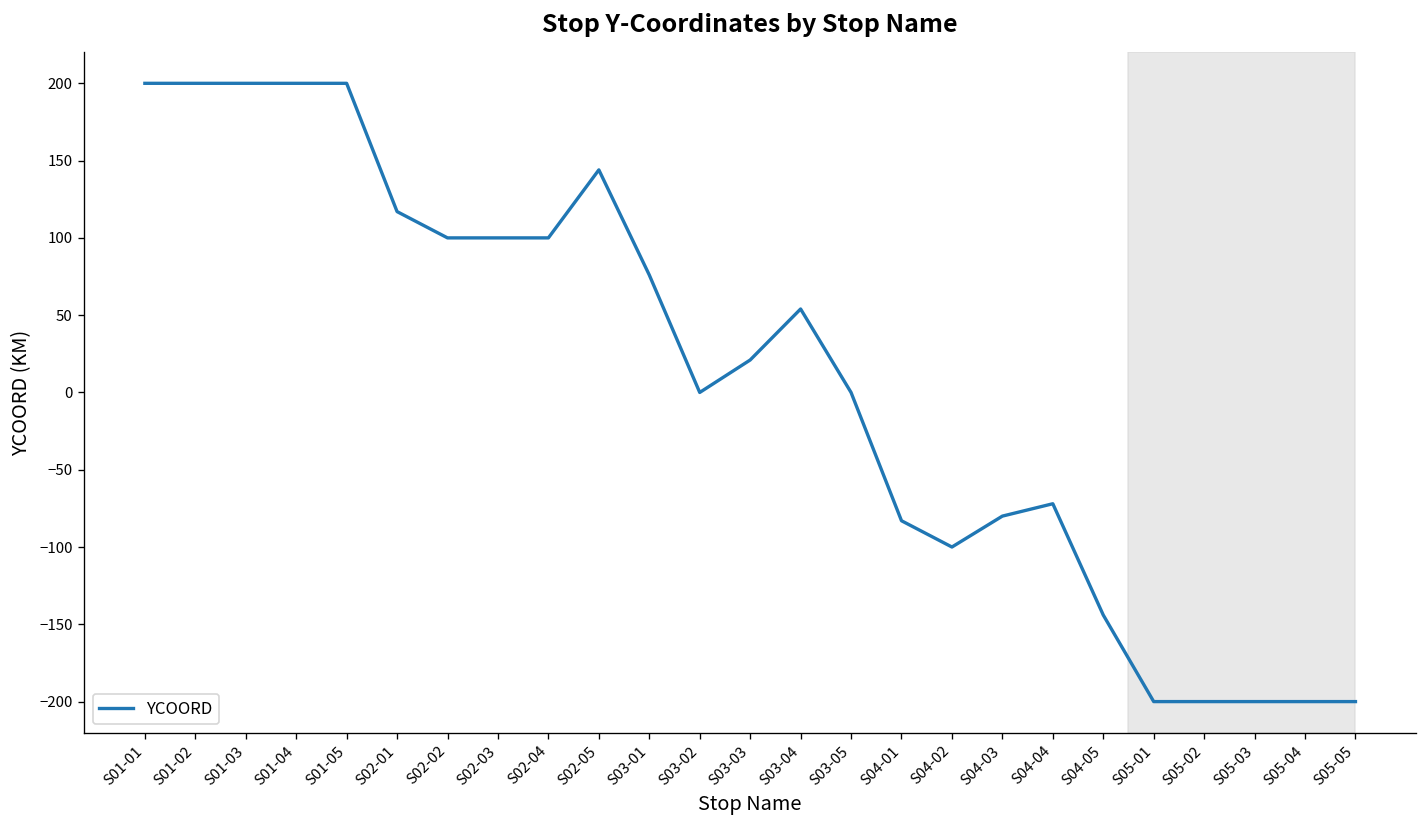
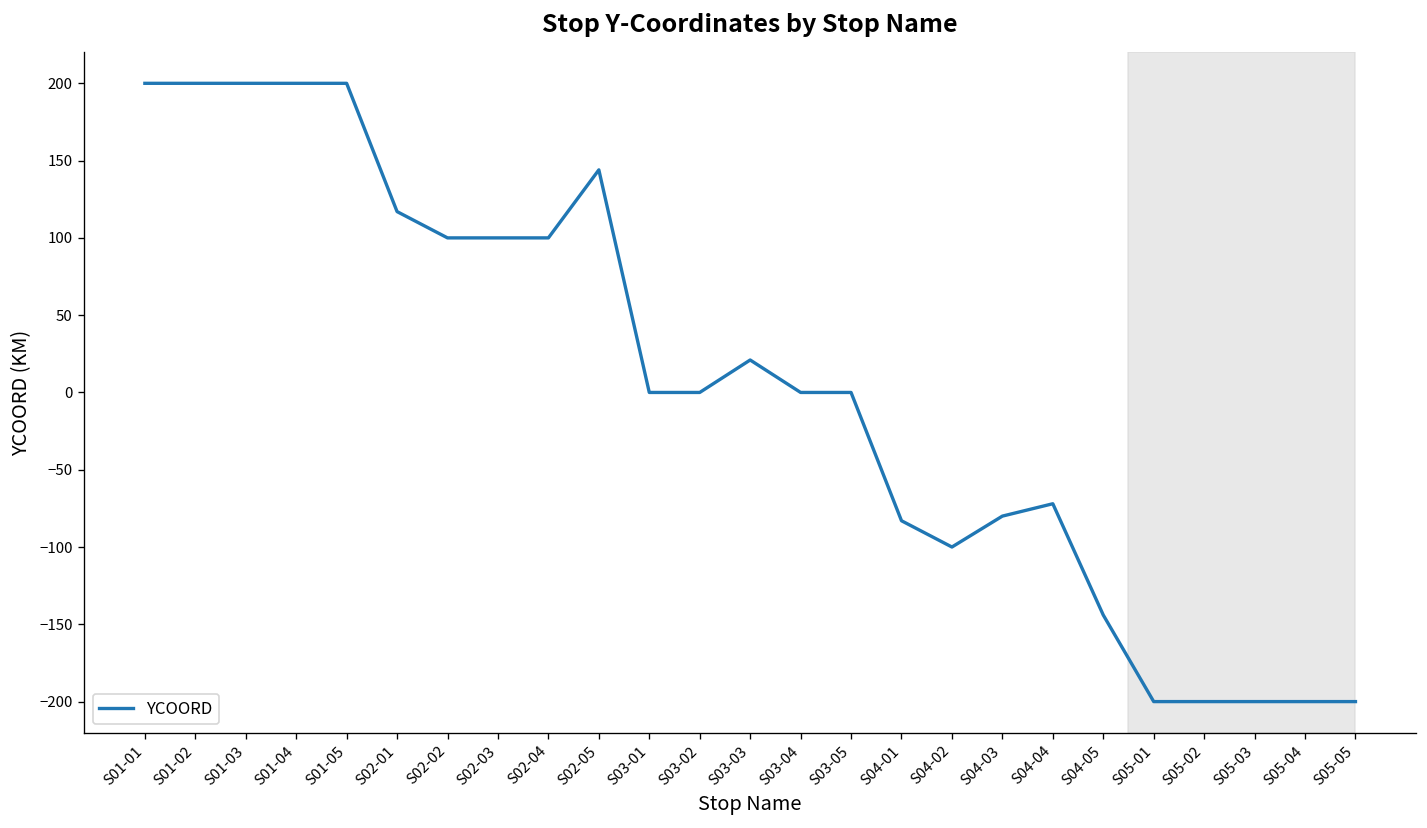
  {
    "S01-01": 200,
    "S01-02": 200,
    "S01-03": 200,
    "S01-04": 200,
    "S01-05": 200,
    "S02-01": 117,
    "S02-02": 100,
    "S02-03": 100,
    "S02-04": 100,
    "S02-05": 144,
-   "S03-01": 76,
+   "S03-01": 0,
    "S03-02": 0,
    "S03-03": 21,
-   "S03-04": 54,
+   "S03-04": 0,
    "S03-05": 0,
    "S04-01": -83,
    "S04-02": -100,
    "S04-03": -80,
    "S04-04": -72,
    "S04-05": -144,
    "S05-01": -200,
    "S05-02": -200,
    "S05-03": -200,
    "S05-04": -200,
    "S05-05": -200
  }
